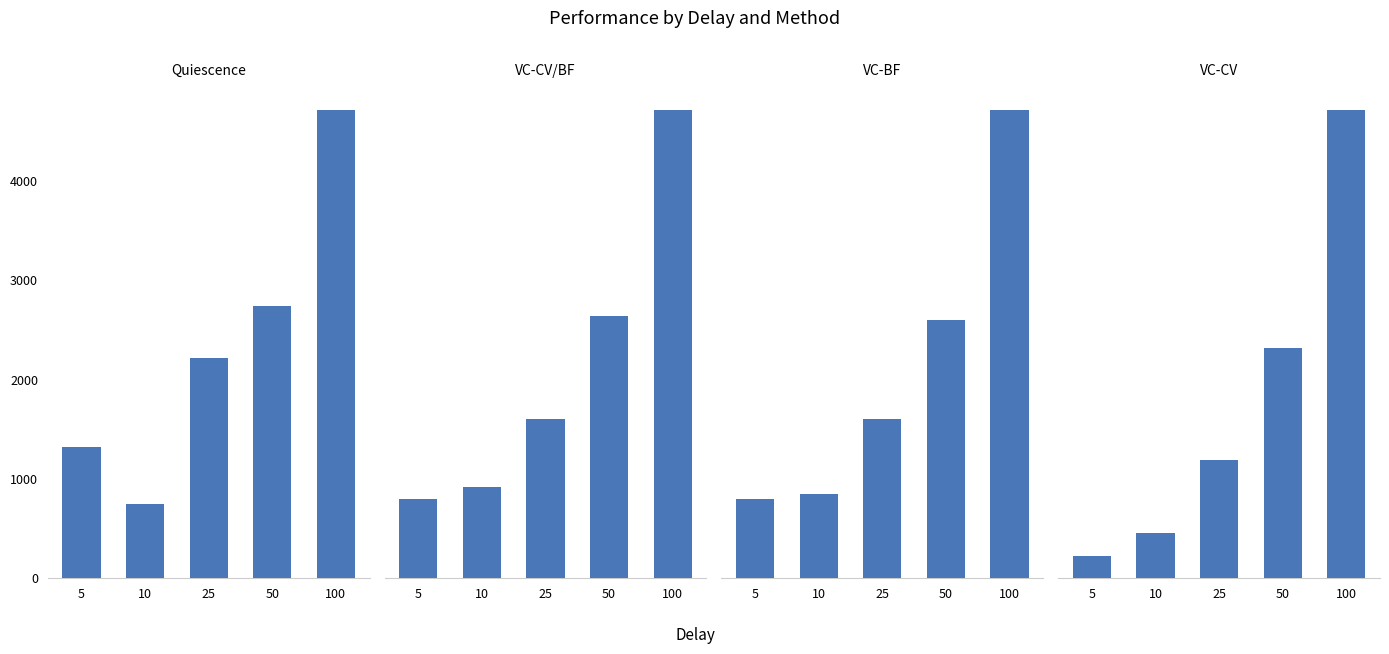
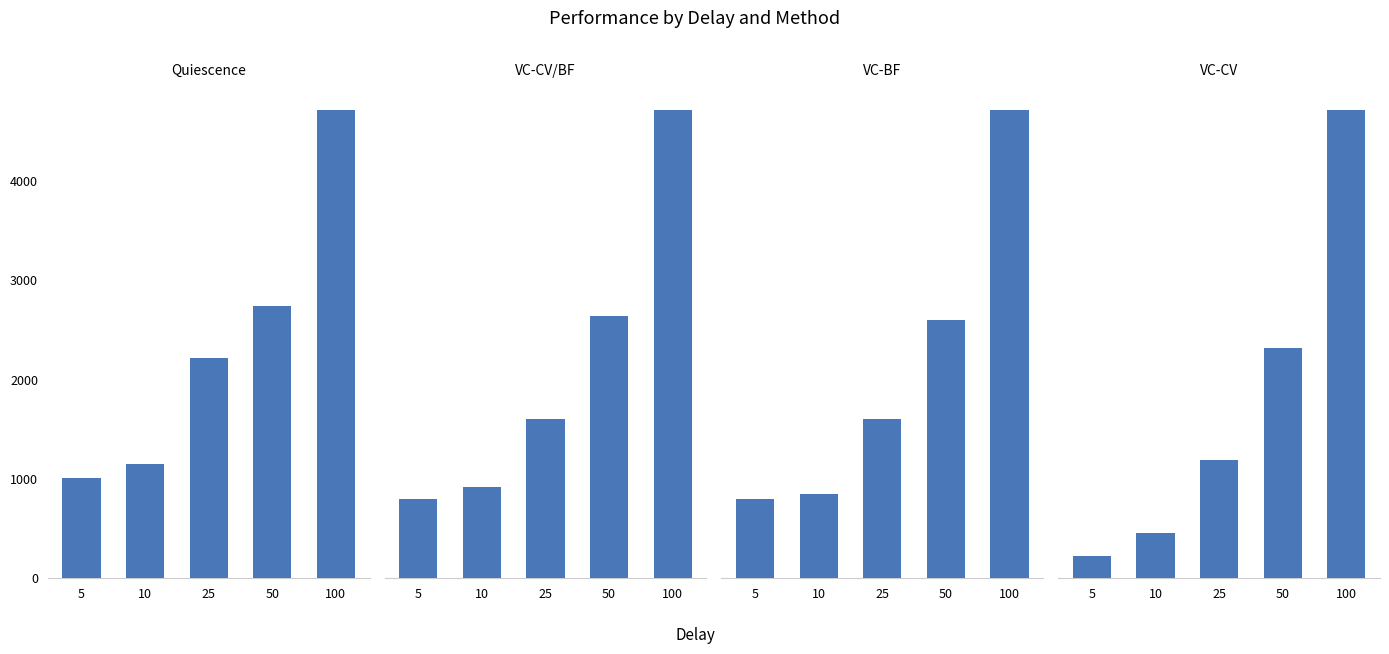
  {
    "Quiescence": {
-     "5": 1300,
-     "10": 700,
+     "5": 1000,
+     "10": 1200,
      "25": 2200,
      "50": 2700,
      "100": 4700
    }
  }
